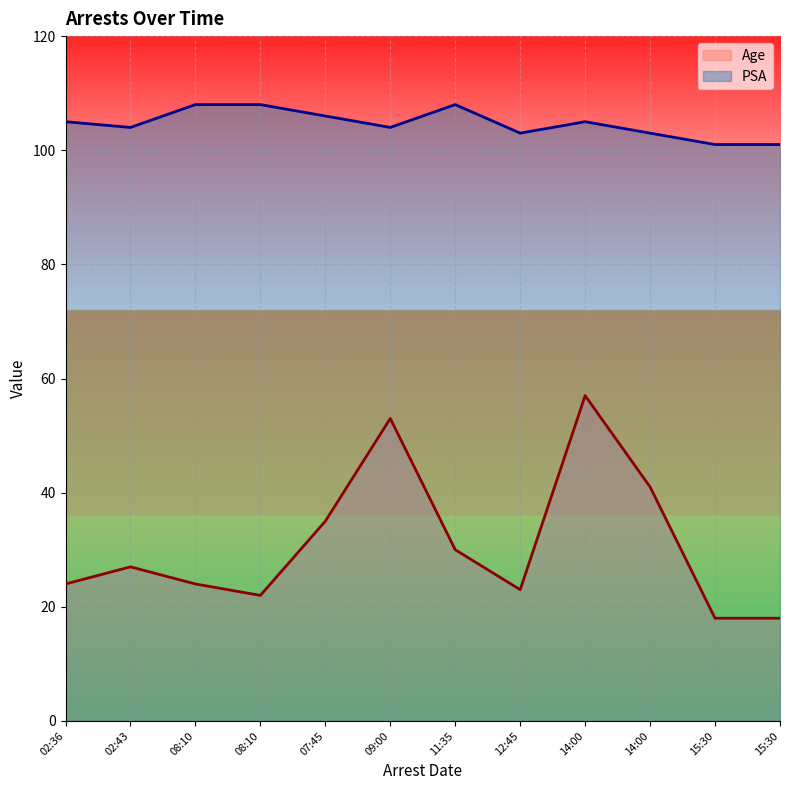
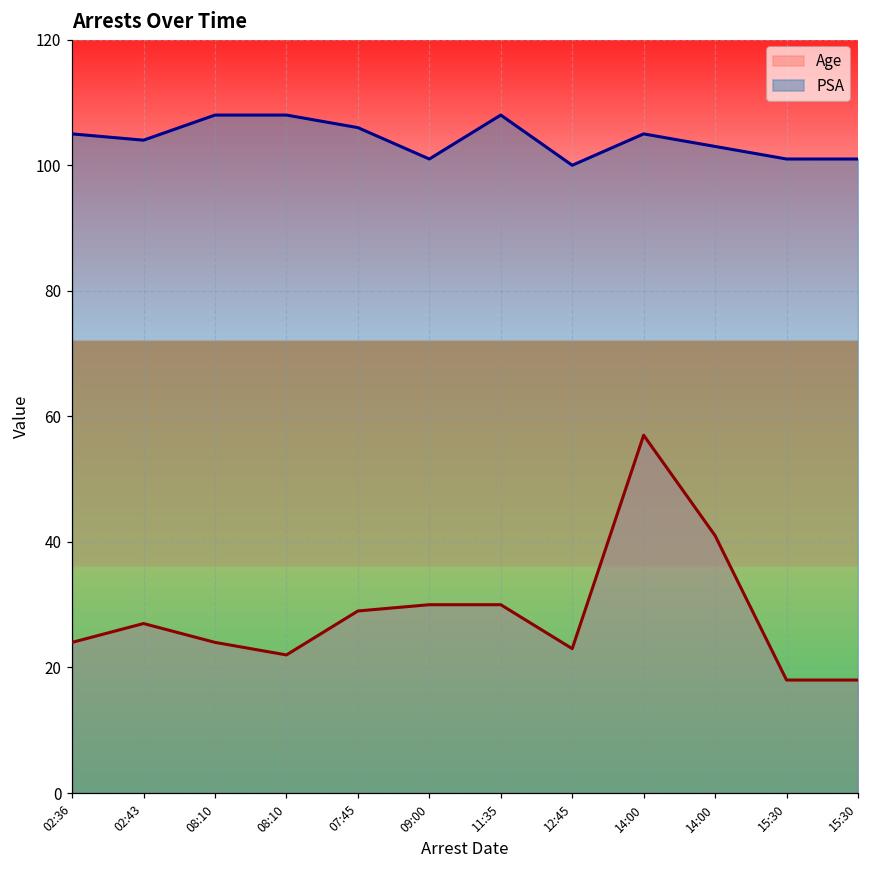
  {
    "Age": {
      "02:36": 24,
      "02:43": 27,
-     "07:45": 35,
-     "09:00": 53,
+     "07:45": 29,
+     "09:00": 30,
      "11:35": 30,
      "12:45": 23
    },
    "PSA": {
      "02:36": 105,
      "02:43": 104,
      "07:45": 106,
-     "09:00": 104,
+     "09:00": 101,
      "11:35": 108,
-     "12:45": 103
+     "12:45": 100
    }
  }
